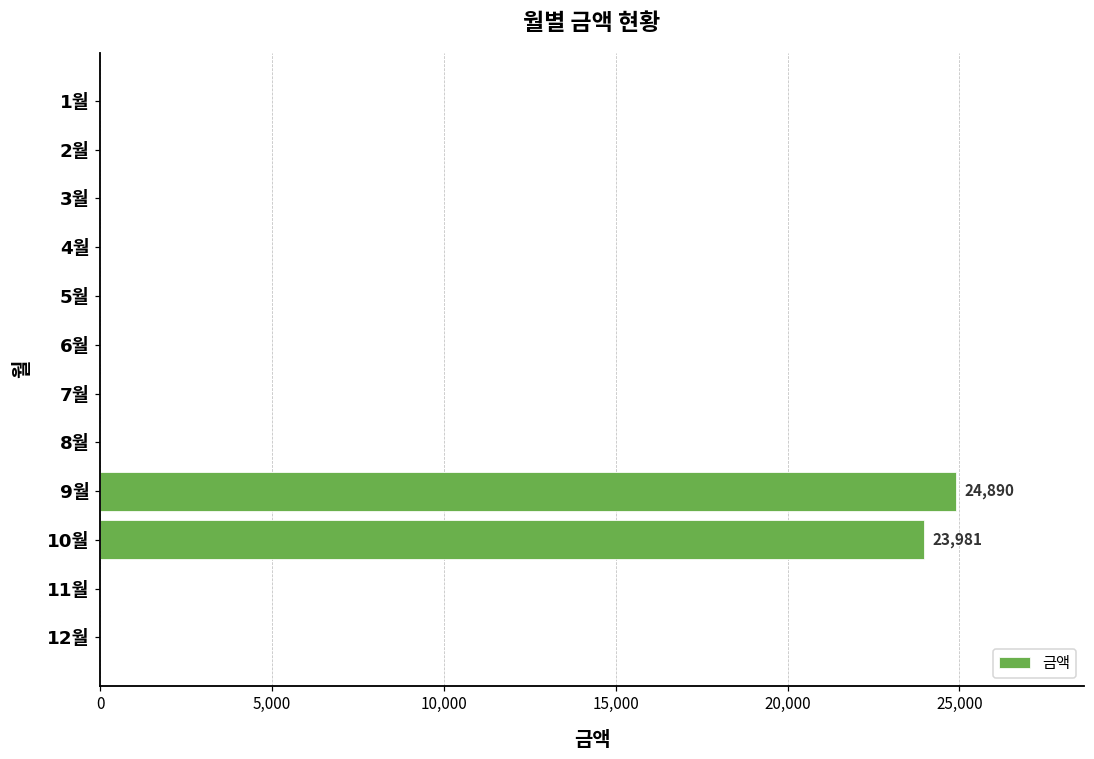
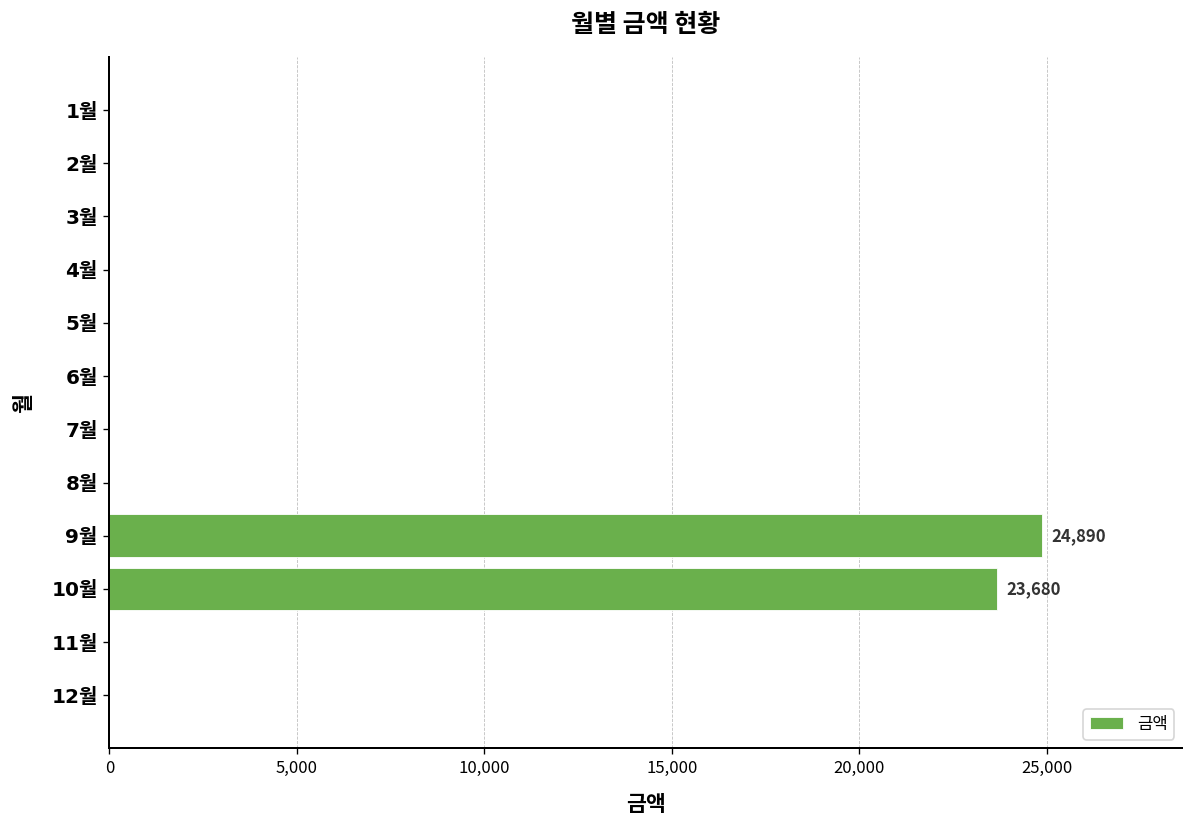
  {
    "9월": "24,890",
-   "10월": "23,981"
+   "10월": "23,680"
  }
